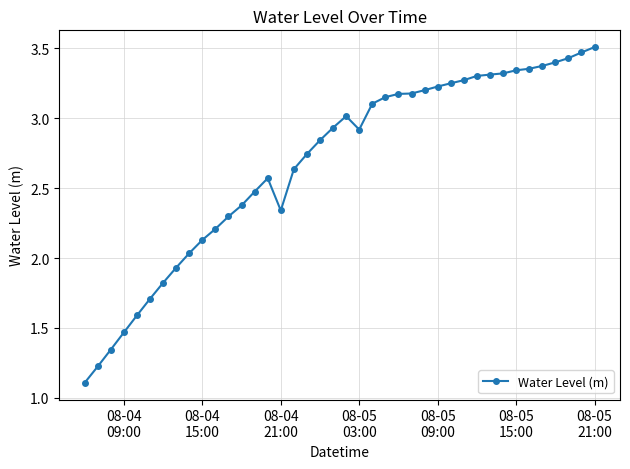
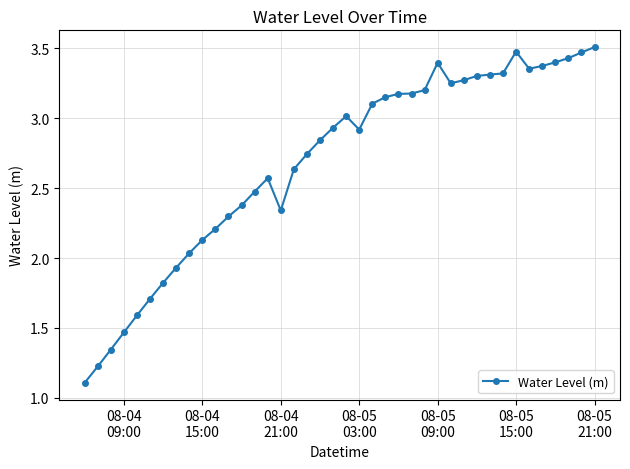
  {
    "08-04 09:00": 1.47,
    "08-04 15:00": 2.13,
    "08-04 21:00": 2.34,
    "08-05 03:00": 2.92,
-   "08-05 09:00": 3.23,
-   "08-05 15:00": 3.34,
+   "08-05 09:00": 3.40,
+   "08-05 15:00": 3.48,
    "08-05 21:00": 3.51
  }
